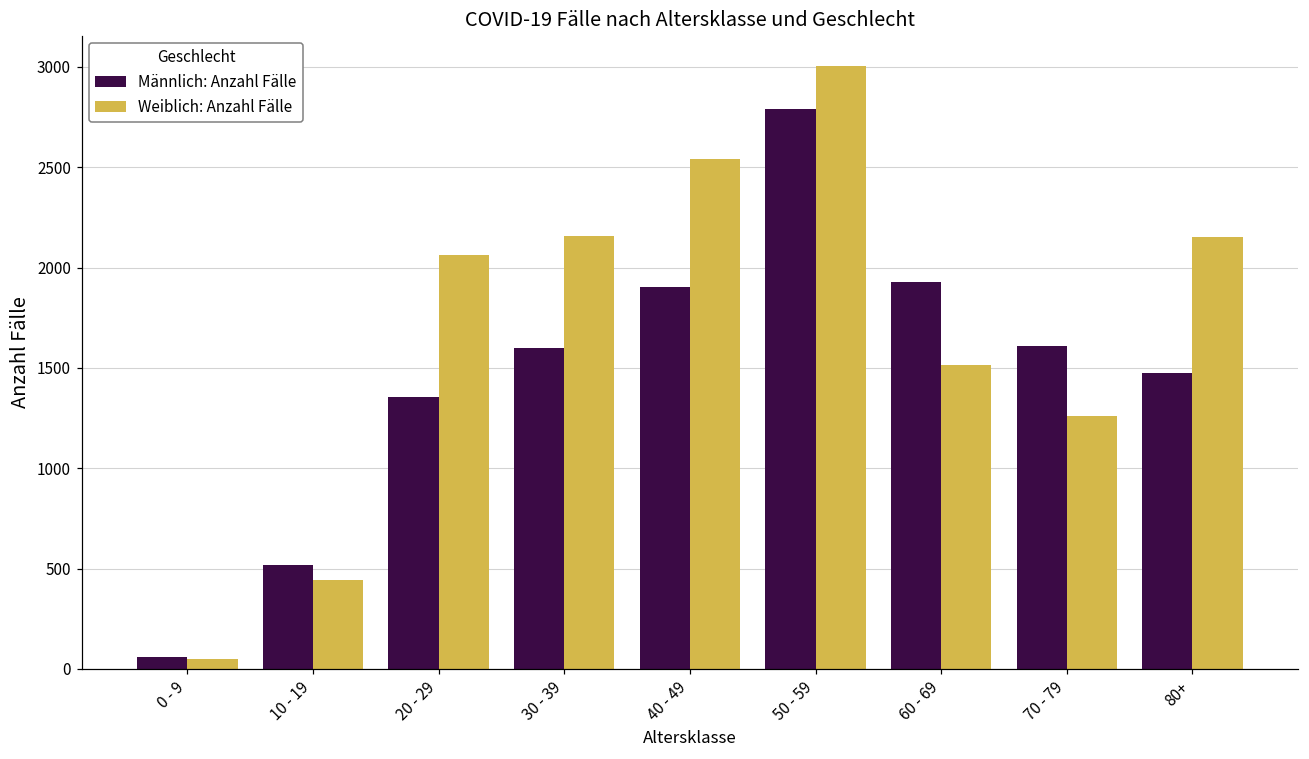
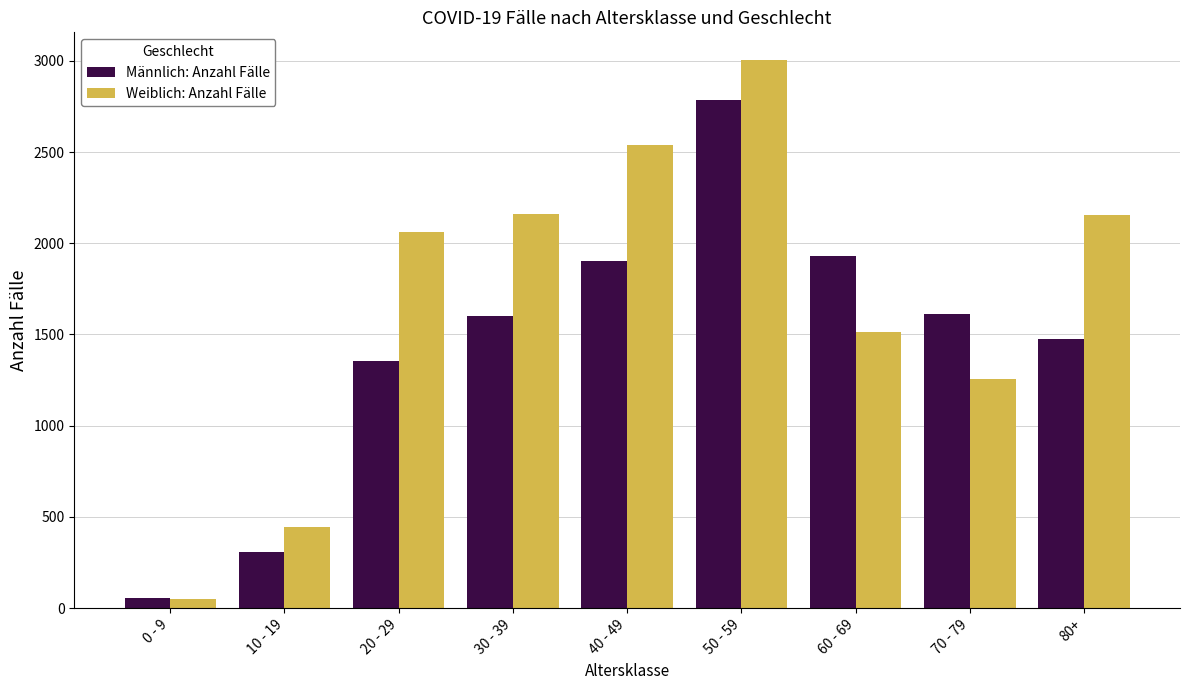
  {
    "Männlich: Anzahl Fälle": {
      "0 - 9": 60,
-     "10 - 19": 520,
+     "10 - 19": 310,
      "20 - 29": 1350,
      "30 - 39": 1600,
      "40 - 49": 1900,
      "50 - 59": 2790,
      "60 - 69": 1930,
      "70 - 79": 1610,
      "80+": 1480
    },
    "Weiblich: Anzahl Fälle": {
      "0 - 9": 50,
      "10 - 19": 440,
      "20 - 29": 2060,
      "30 - 39": 2160,
      "40 - 49": 2540,
      "50 - 59": 3010,
      "60 - 69": 1520,
      "70 - 79": 1260,
      "80+": 2150
    }
  }
